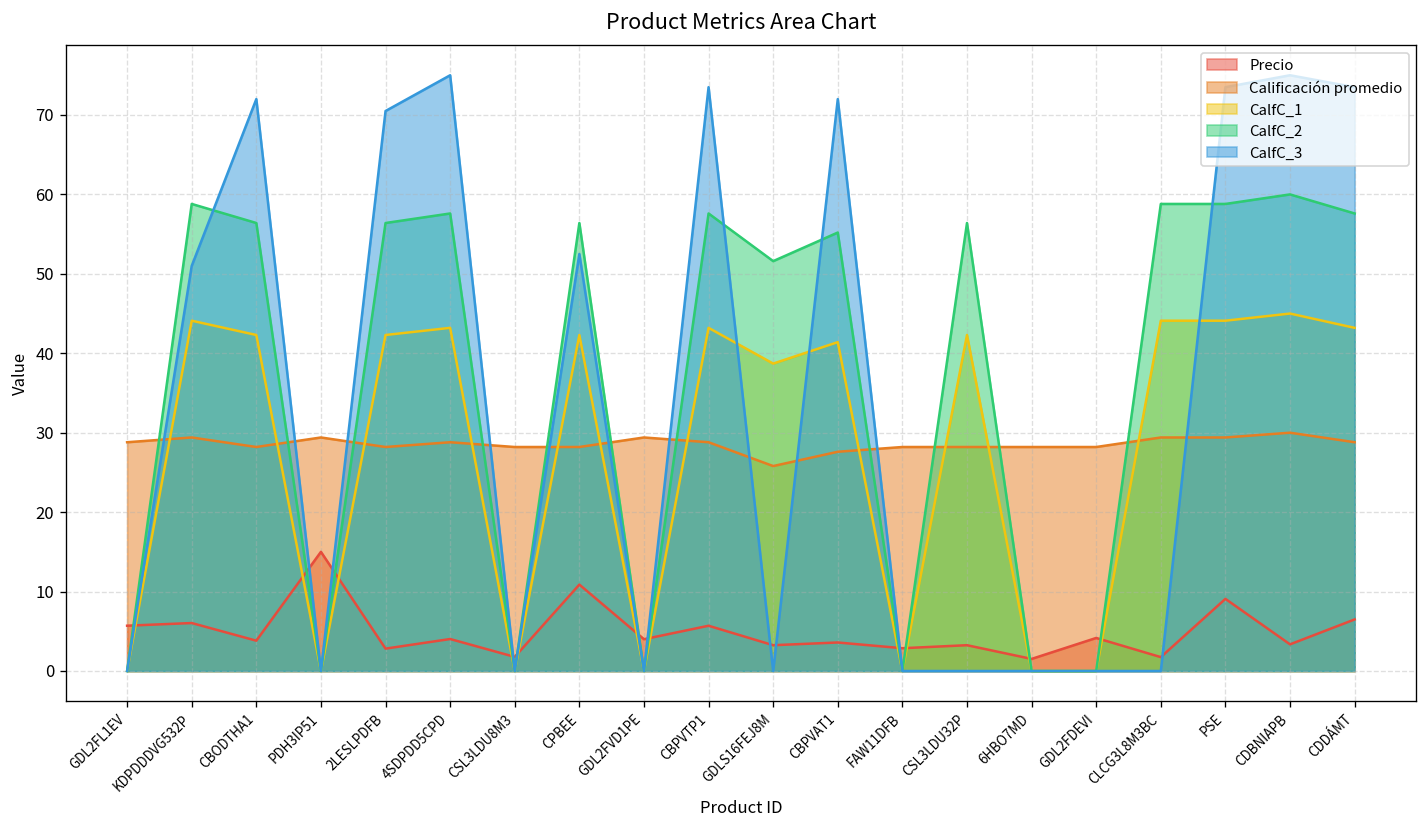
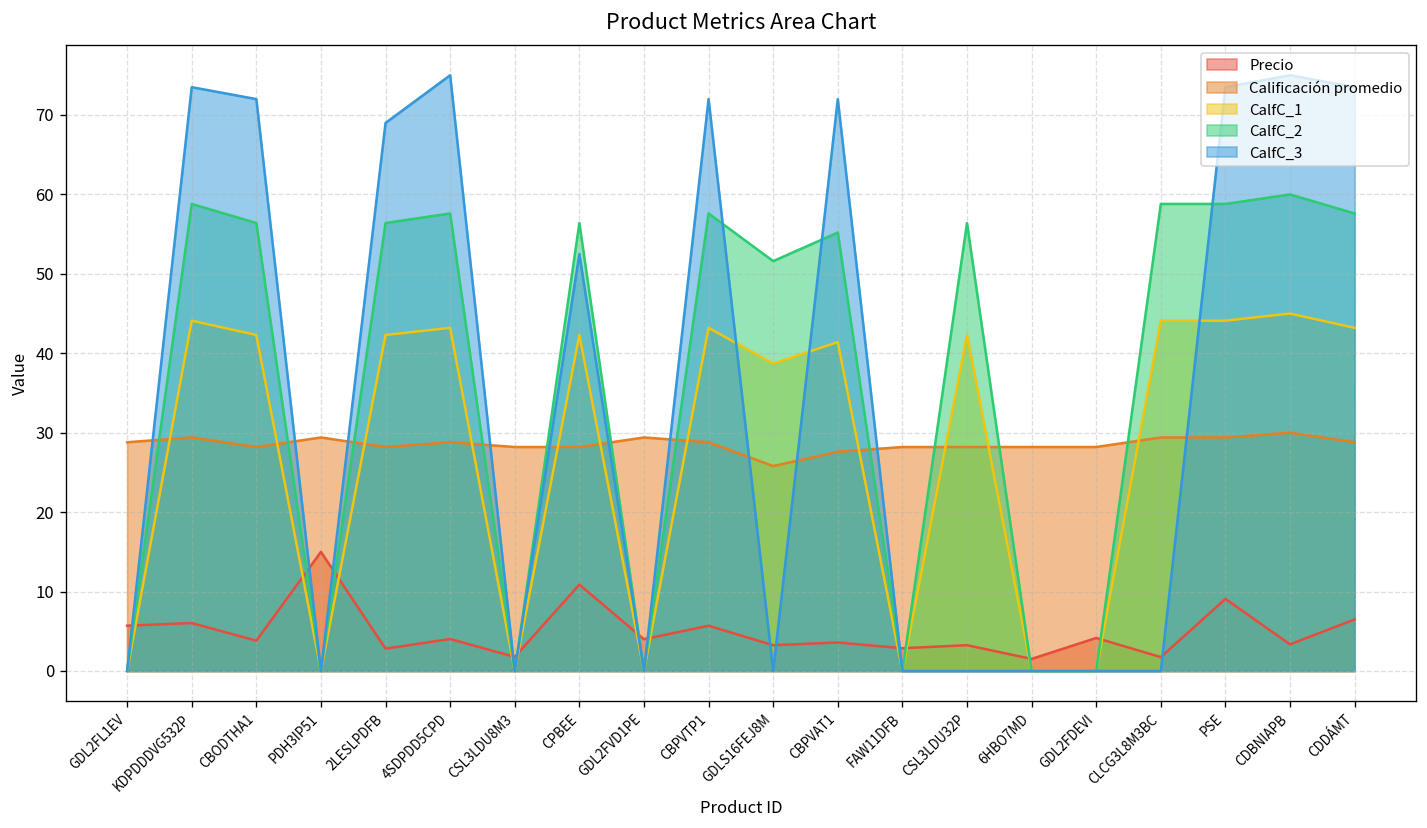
  {
    "CalfC_2": {
      "KDPDDDVG532P": 59,
      "CBODTHA1": 56,
      "2LESLPDFB": 56,
      "4SDPDD5CPD": 58,
      "CPBEE": 56,
      "CBPVTP1": 58,
      "GDLS16FEJ8M": 52,
      "CBPVAT1": 55,
      "CSL3LDU32P": 56,
      "CLCG3L8M3BC": 59,
      "PSE": 59,
      "CDBNIAPB": 60,
      "CDDÁMT": 58
    },
    "CalfC_3": {
-     "KDPDDDVG532P": 51,
+     "KDPDDDVG532P": 74,
      "CBODTHA1": 72,
-     "2LESLPDFB": 71,
+     "2LESLPDFB": 69,
      "4SDPDD5CPD": 75,
      "CPBEE": 53,
-     "CBPVTP1": 74,
+     "CBPVTP1": 72,
      "GDLS16FEJ8M": 0,
      "CBPVAT1": 72,
      "CSL3LDU32P": 0,
      "CLCG3L8M3BC": 0
    }
  }
